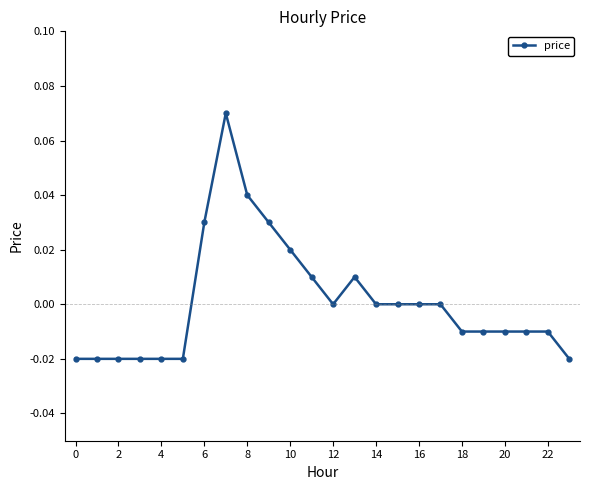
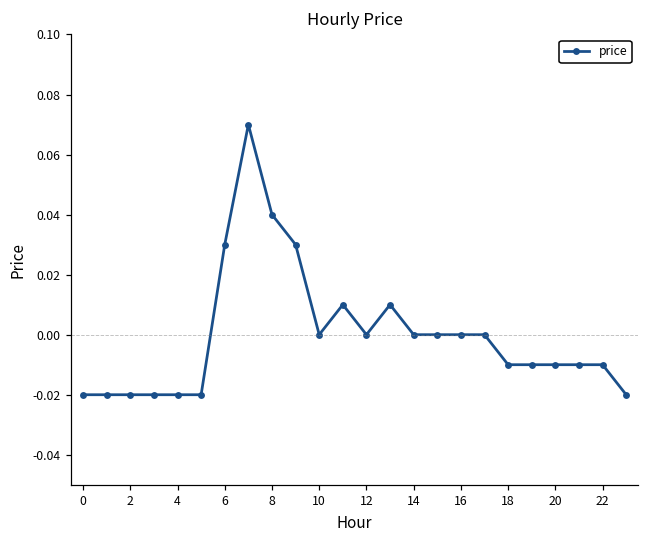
  {
    "0": -0.02,
    "2": -0.02,
    "4": -0.02,
    "6": 0.03,
    "8": 0.04,
-   "10": 0.02,
+   "10": 0.00,
    "12": 0.00,
    "14": 0.00,
    "16": 0.00,
    "18": -0.01,
    "20": -0.01,
    "22": -0.01
  }
